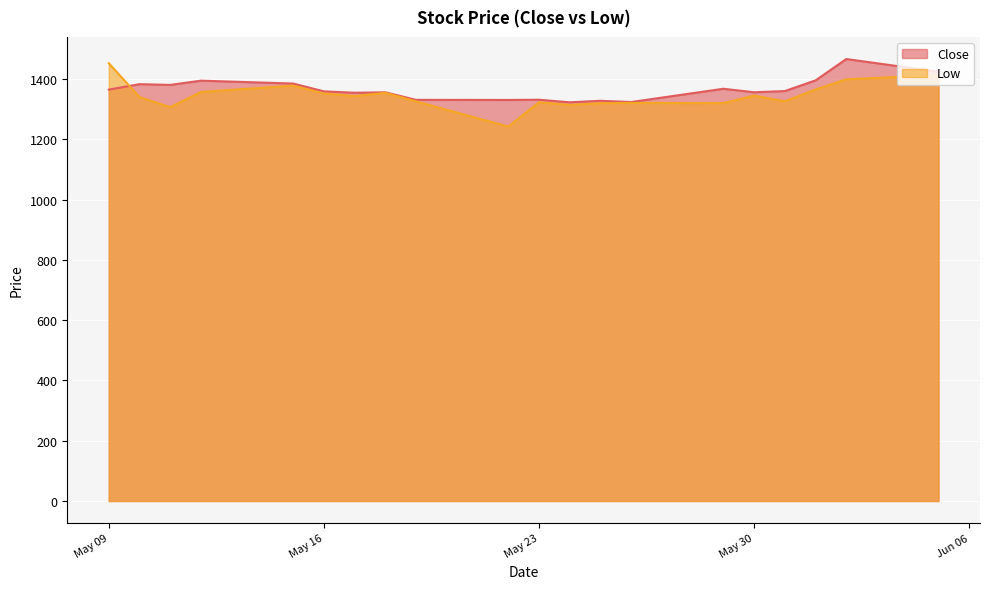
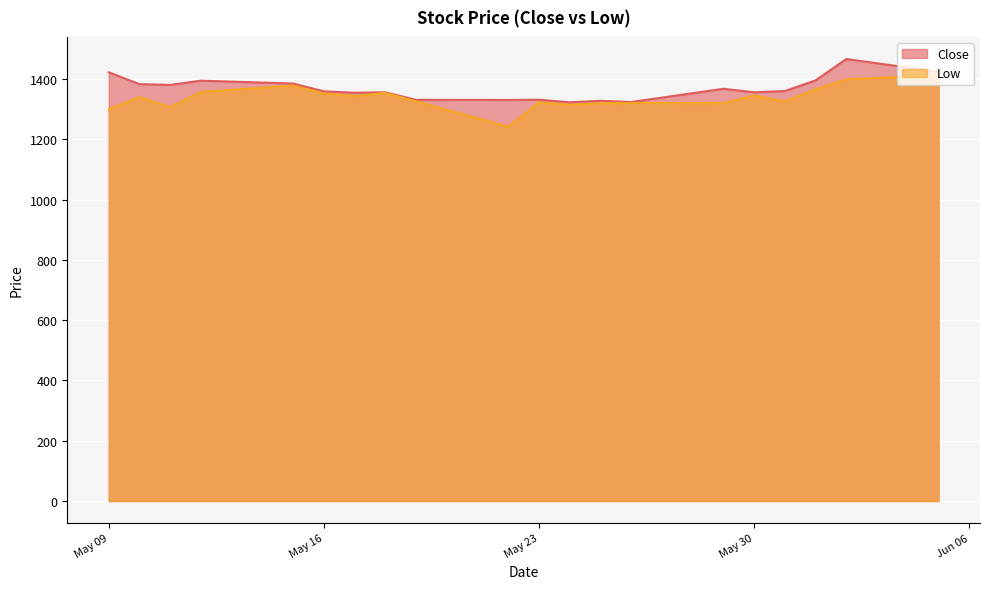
  {
    "Close": {
-     "May 09": 1360,
+     "May 09": 1420,
      "May 23": 1330,
      "May 30": 1360
    },
    "Low": {
-     "May 09": 1450,
+     "May 09": 1300,
      "May 23": 1320,
      "May 30": 1350
    }
  }
